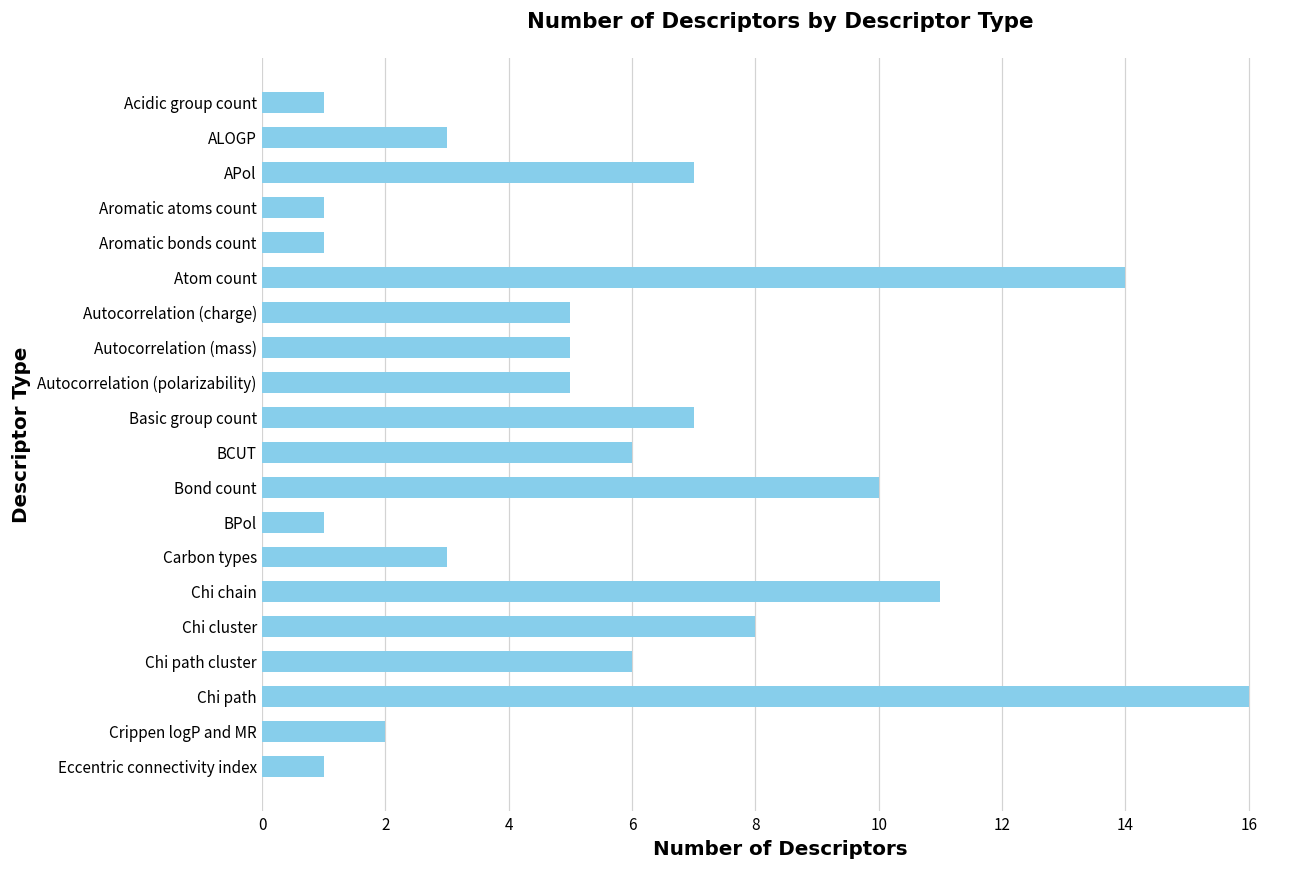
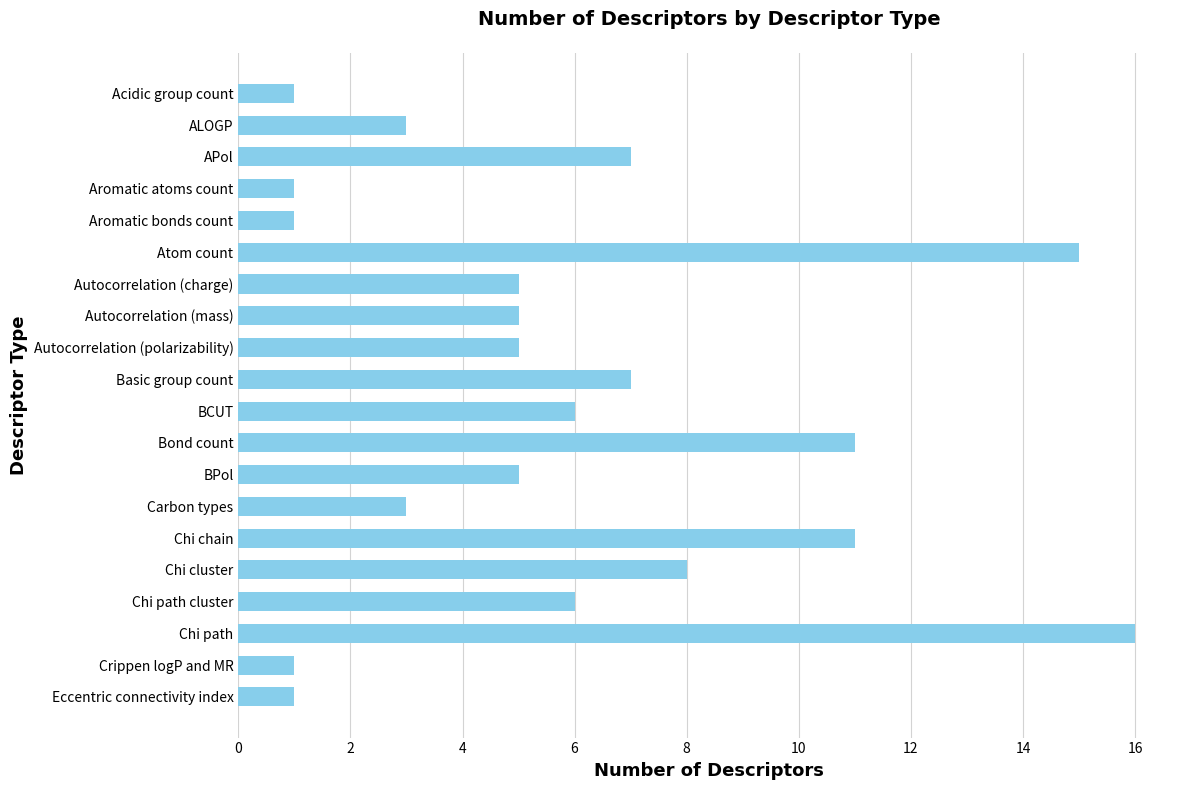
  {
    "Acidic group count": 1,
    "ALOGP": 3,
    "APol": 7,
    "Aromatic atoms count": 1,
    "Aromatic bonds count": 1,
-   "Atom count": 14,
+   "Atom count": 15,
    "Autocorrelation (charge)": 5,
    "Autocorrelation (mass)": 5,
    "Autocorrelation (polarizability)": 5,
    "Basic group count": 7,
    "BCUT": 6,
-   "Bond count": 10,
-   "BPol": 1,
+   "Bond count": 11,
+   "BPol": 5,
    "Carbon types": 3,
    "Chi chain": 11,
    "Chi cluster": 8,
    "Chi path cluster": 6,
    "Chi path": 16,
-   "Crippen logP and MR": 2,
+   "Crippen logP and MR": 1,
    "Eccentric connectivity index": 1
  }
